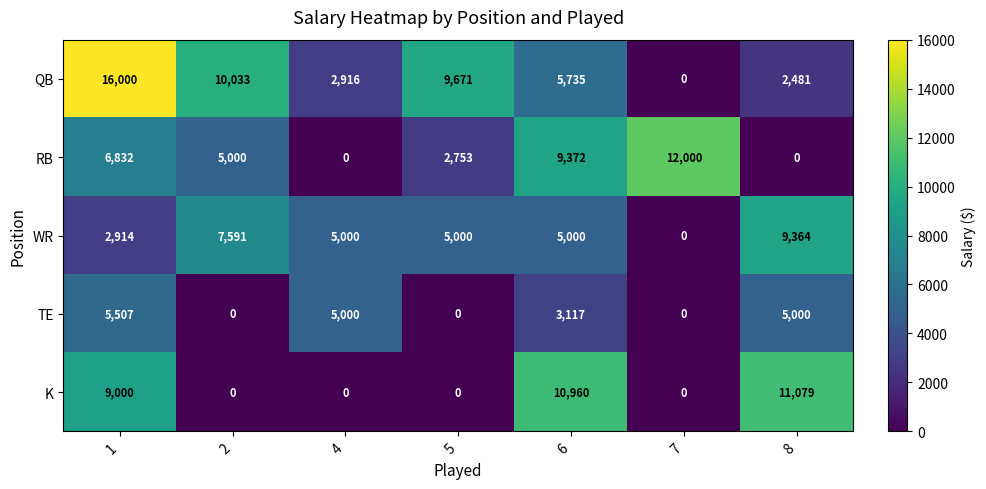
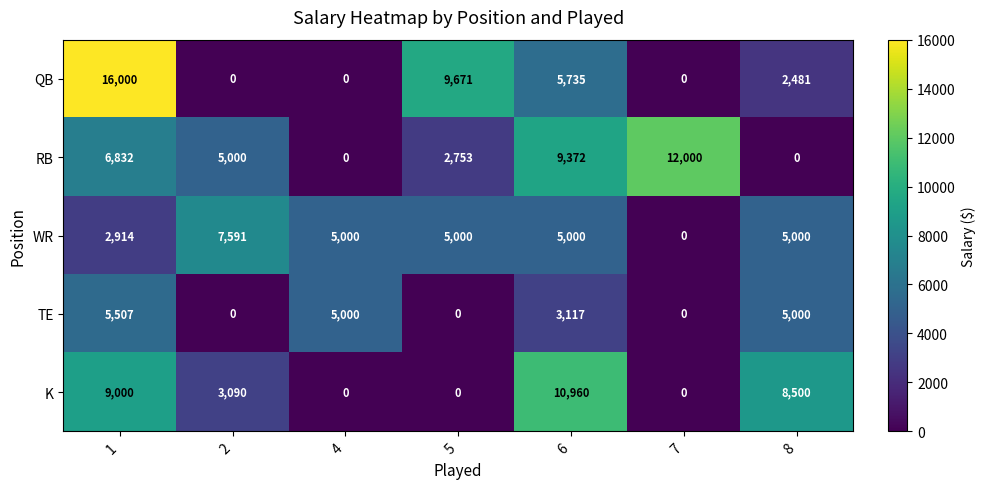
  {
    "QB": {
      "1": "16,000",
-     "2": "10,033",
-     "4": "2,916",
+     "2": "0",
+     "4": "0",
      "5": "9,671",
      "6": "5,735",
      "7": "0",
      "8": "2,481"
    },
    "RB": {
      "1": "6,832",
      "2": "5,000",
      "4": "0",
      "5": "2,753",
      "6": "9,372",
      "7": "12,000",
      "8": "0"
    },
    "WR": {
      "1": "2,914",
      "2": "7,591",
      "4": "5,000",
      "5": "5,000",
      "6": "5,000",
      "7": "0",
-     "8": "9,364"
+     "8": "5,000"
    },
    "TE": {
      "1": "5,507",
      "2": "0",
      "4": "5,000",
      "5": "0",
      "6": "3,117",
      "7": "0",
      "8": "5,000"
    },
    "K": {
      "1": "9,000",
-     "2": "0",
+     "2": "3,090",
      "4": "0",
      "5": "0",
      "6": "10,960",
      "7": "0",
-     "8": "11,079"
+     "8": "8,500"
    }
  }
